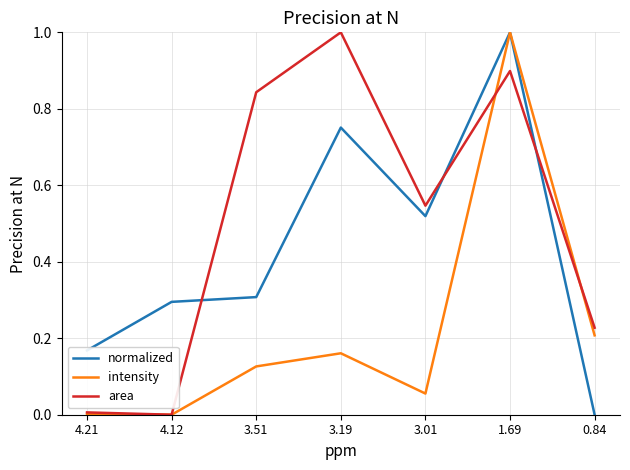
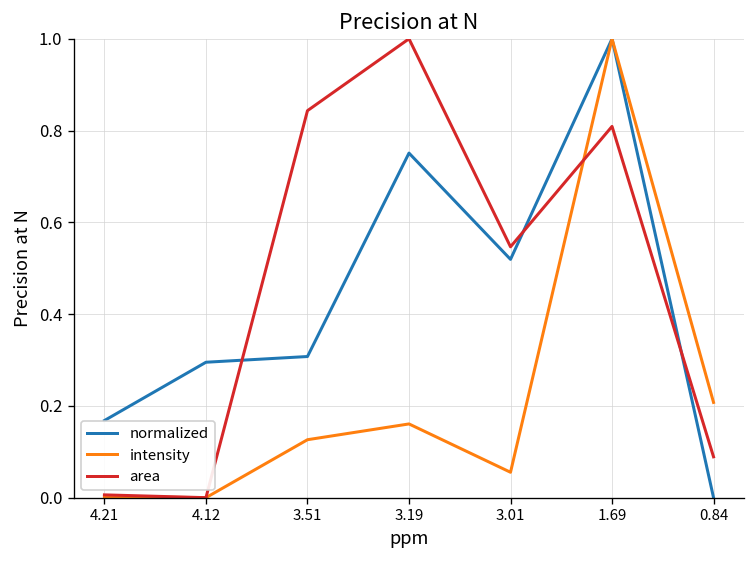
  {
    "normalized": {
      "4.12": 0.30,
      "3.51": 0.31,
      "3.19": 0.75,
      "3.01": 0.52,
      "0.84": 0.00
    },
    "intensity": {
      "3.51": 0.13,
      "3.19": 0.16,
      "3.01": 0.06,
      "0.84": 0.21
    },
    "area": {
      "3.51": 0.84,
      "3.19": 1.00,
      "3.01": 0.55,
-     "1.69": 0.90,
-     "0.84": 0.23
+     "1.69": 0.81,
+     "0.84": 0.09
    }
  }
